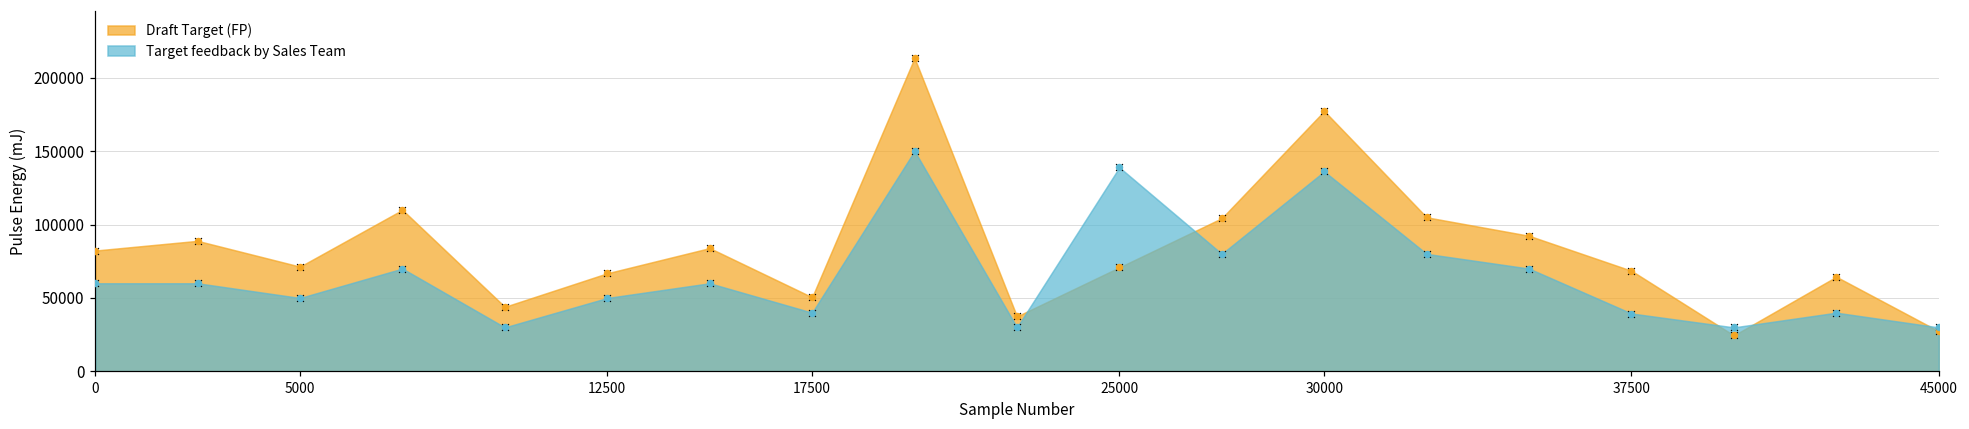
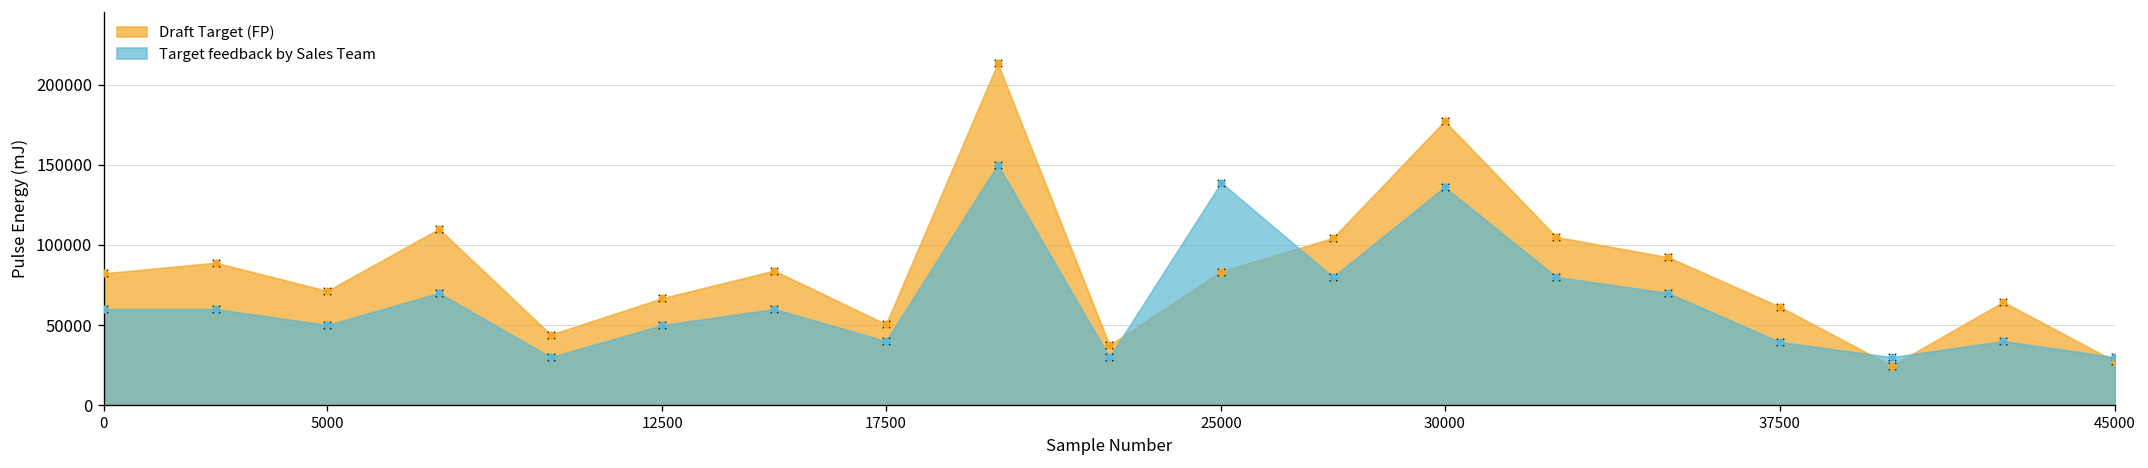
  {
    "Draft Target (FP)": {
      "0": 82000,
      "5000": 71000,
      "12500": 67000,
      "17500": 51000,
-     "25000": 71000,
+     "25000": 83000,
      "30000": 177000,
-     "37500": 69000,
+     "37500": 61000,
      "45000": 27000
    },
    "Target feedback by Sales Team": {
      "0": 60000,
      "5000": 50000,
      "12500": 50000,
      "17500": 40000,
      "25000": 139000,
      "30000": 136000,
      "37500": 39000,
      "45000": 30000
    }
  }
